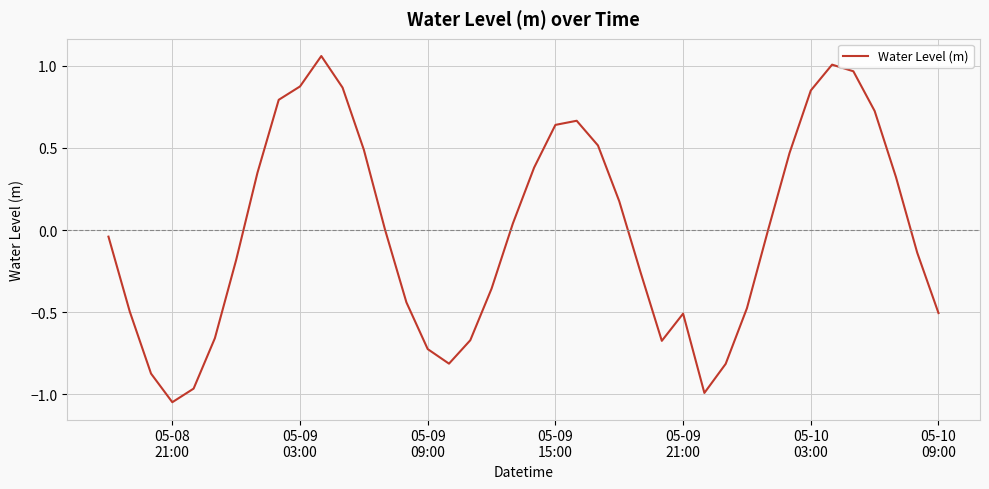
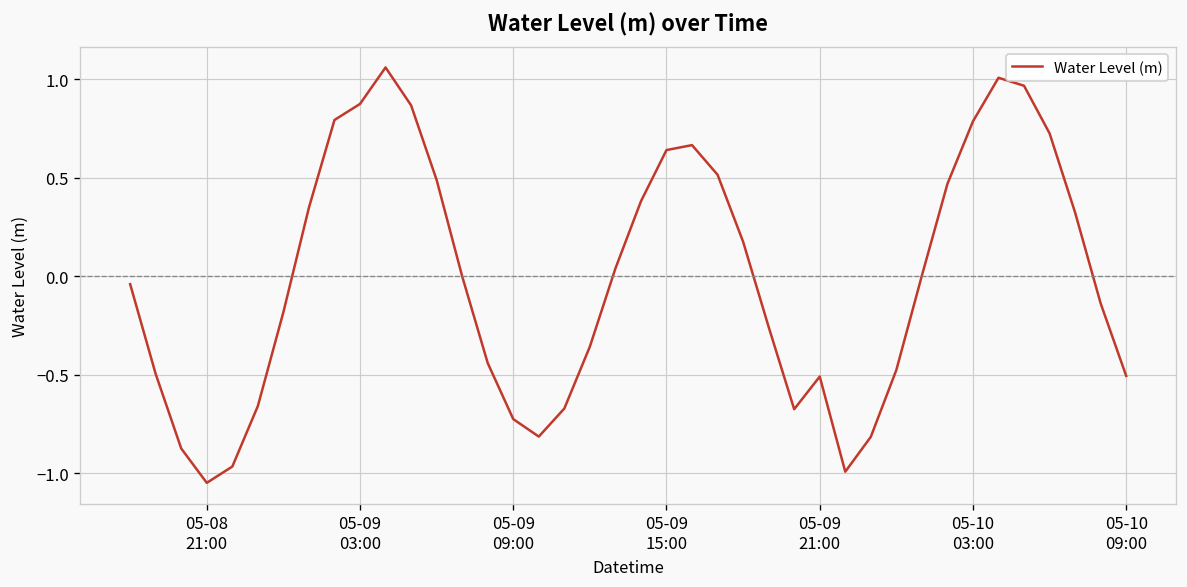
  {
    "05-08 21:00": -1.05,
    "05-09 03:00": 0.87,
    "05-09 09:00": -0.72,
    "05-09 15:00": 0.64,
    "05-09 21:00": -0.51,
-   "05-10 03:00": 0.85,
+   "05-10 03:00": 0.79,
    "05-10 09:00": -0.51
  }
